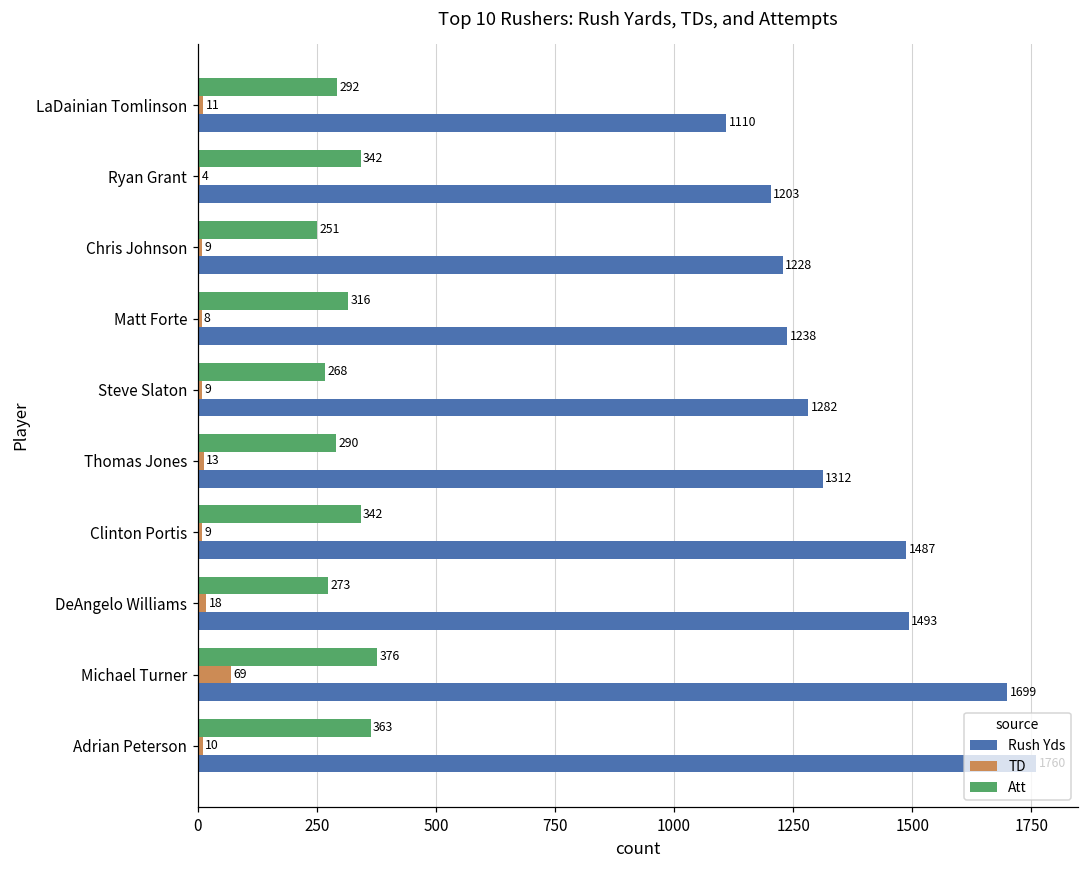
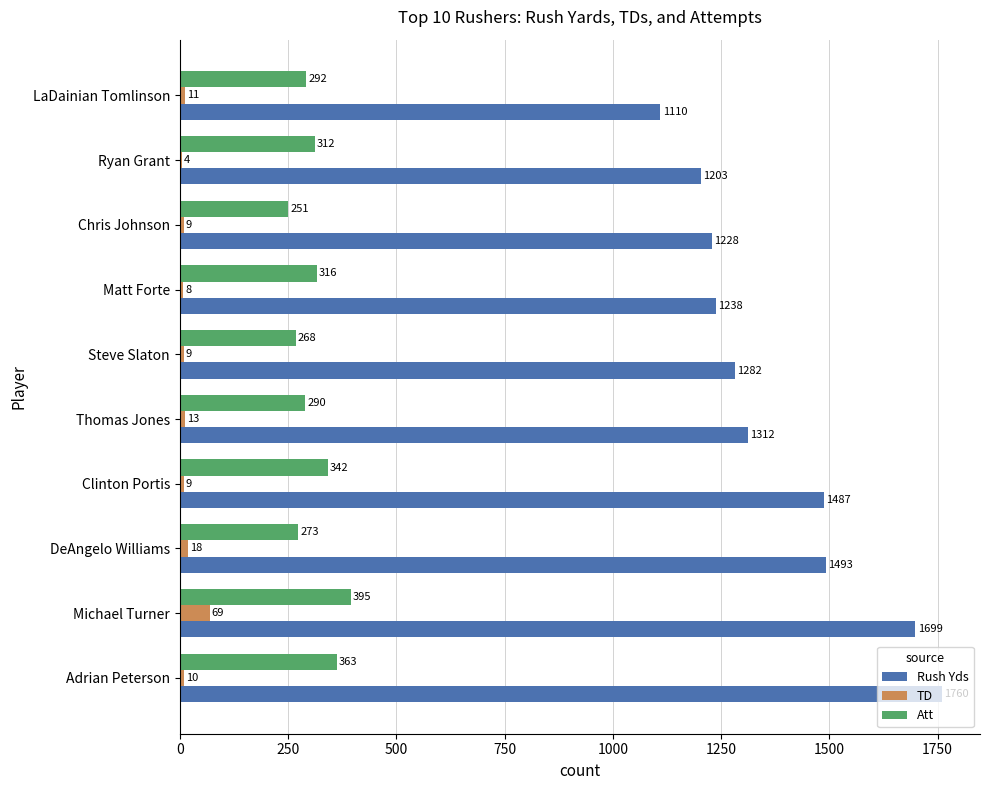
  {
    "Rush Yds": {
      "LaDainian Tomlinson": 1110,
      "Ryan Grant": 1203,
      "Chris Johnson": 1228,
      "Matt Forte": 1238,
      "Steve Slaton": 1282,
      "Thomas Jones": 1312,
      "Clinton Portis": 1487,
      "DeAngelo Williams": 1493,
      "Michael Turner": 1699
    },
    "TD": {
      "LaDainian Tomlinson": 11,
      "Ryan Grant": 4,
      "Chris Johnson": 9,
      "Matt Forte": 8,
      "Steve Slaton": 9,
      "Thomas Jones": 13,
      "Clinton Portis": 9,
      "DeAngelo Williams": 18,
      "Michael Turner": 69,
      "Adrian Peterson": 10
    },
    "Att": {
      "LaDainian Tomlinson": 292,
-     "Ryan Grant": 342,
+     "Ryan Grant": 312,
      "Chris Johnson": 251,
      "Matt Forte": 316,
      "Steve Slaton": 268,
      "Thomas Jones": 290,
      "Clinton Portis": 342,
      "DeAngelo Williams": 273,
-     "Michael Turner": 376,
+     "Michael Turner": 395,
      "Adrian Peterson": 363
    }
  }
